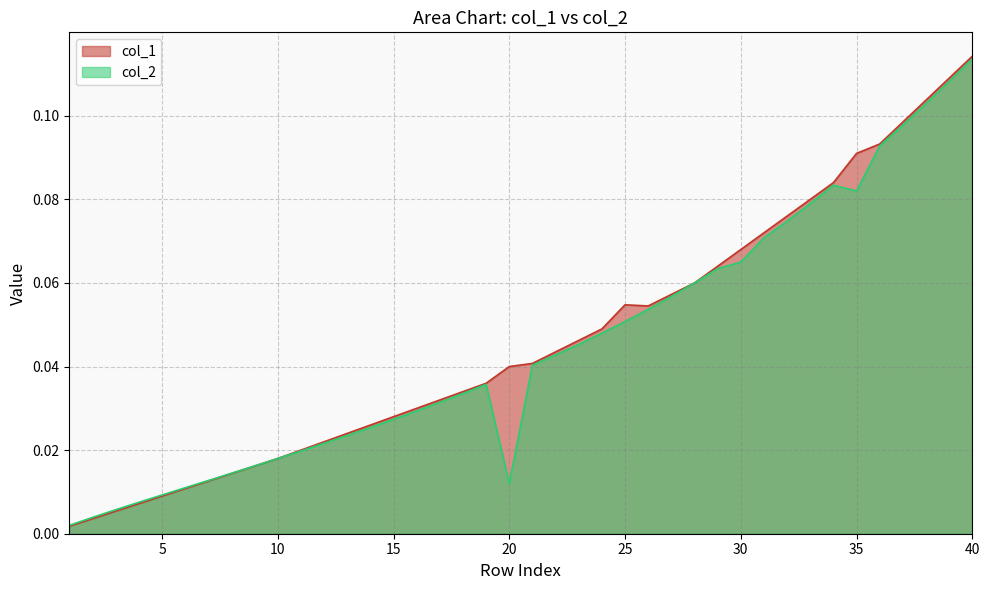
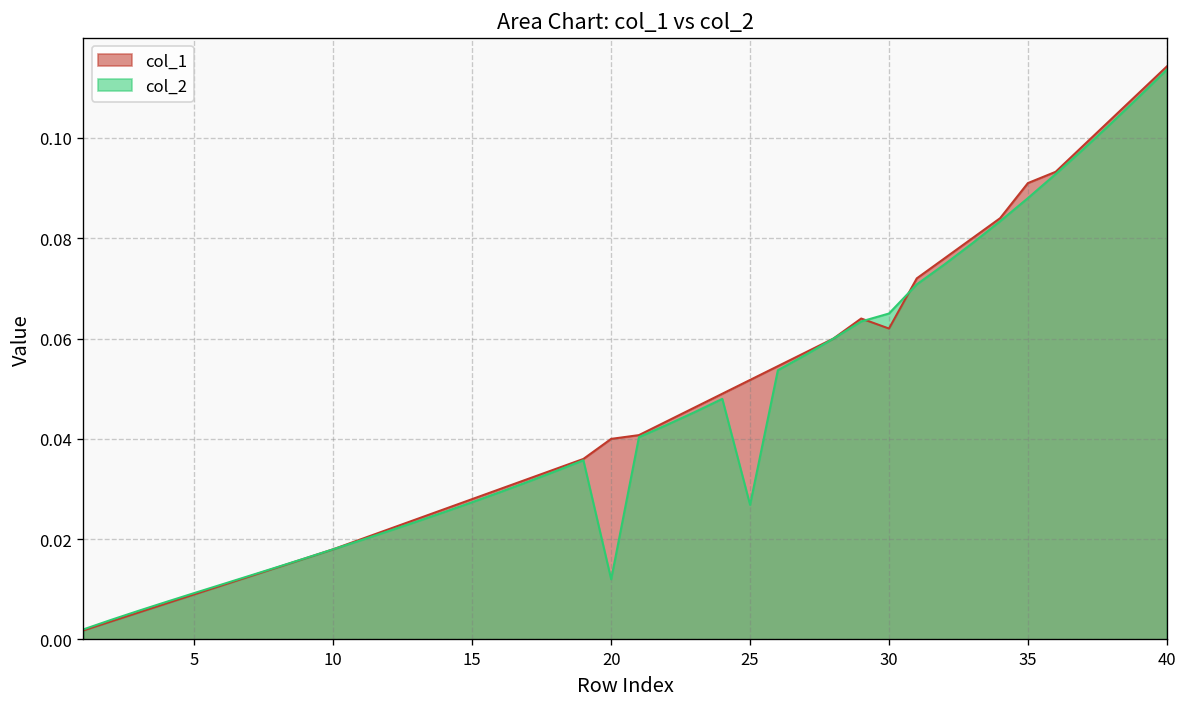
  {
    "col_1": {
      "15": 0.028,
      "20": 0.040,
-     "25": 0.055,
-     "30": 0.068,
+     "25": 0.052,
+     "30": 0.062,
      "35": 0.091,
      "40": 0.114
    },
    "col_2": {
      "15": 0.027,
      "20": 0.012,
-     "25": 0.051,
+     "25": 0.027,
      "30": 0.065,
-     "35": 0.082,
+     "35": 0.088,
      "40": 0.114
    }
  }
